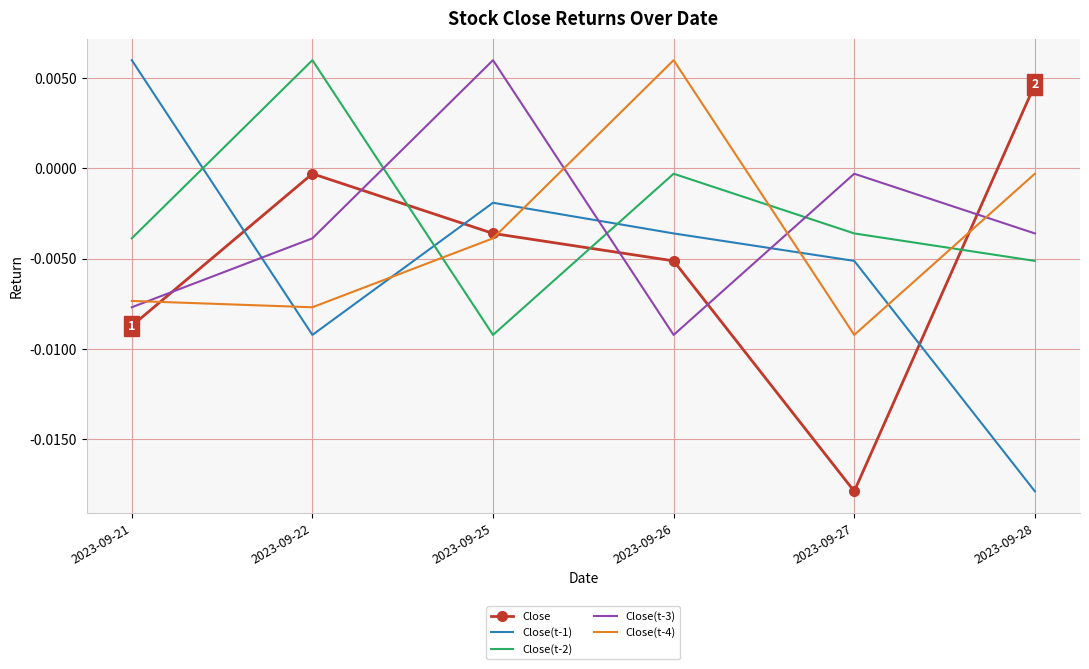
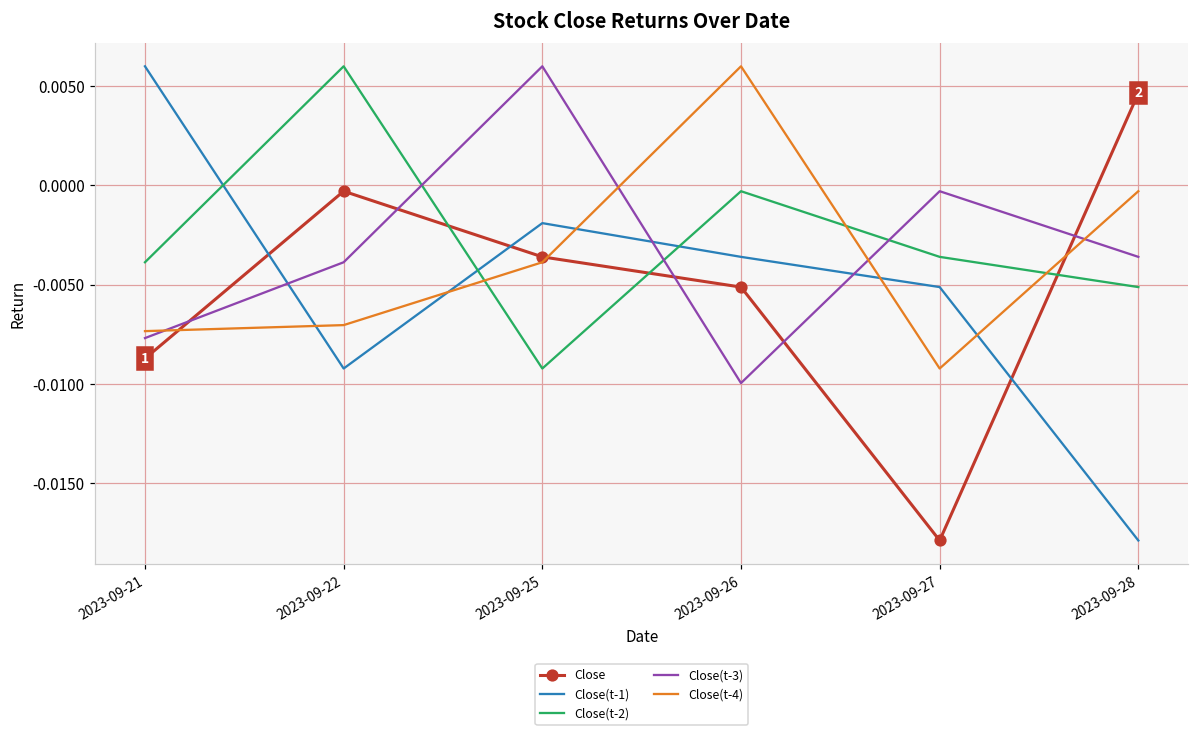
  {
    "Close": {
      "2023-09-22": -0.0003,
      "2023-09-25": -0.0036,
      "2023-09-26": -0.0051,
      "2023-09-27": -0.0179
    },
    "Close(t-1)": {
      "2023-09-21": 0.0060,
      "2023-09-22": -0.0092,
      "2023-09-25": -0.0019,
      "2023-09-26": -0.0036,
      "2023-09-27": -0.0051,
      "2023-09-28": -0.0179
    },
    "Close(t-2)": {
      "2023-09-21": -0.0039,
      "2023-09-22": 0.0060,
      "2023-09-25": -0.0092,
      "2023-09-26": -0.0003,
      "2023-09-27": -0.0036,
      "2023-09-28": -0.0051
    },
    "Close(t-3)": {
      "2023-09-21": -0.0077,
      "2023-09-22": -0.0039,
      "2023-09-25": 0.0060,
-     "2023-09-26": -0.0092,
+     "2023-09-26": -0.0100,
      "2023-09-27": -0.0003,
      "2023-09-28": -0.0036
    },
    "Close(t-4)": {
      "2023-09-21": -0.0073,
-     "2023-09-22": -0.0077,
+     "2023-09-22": -0.0070,
      "2023-09-25": -0.0039,
      "2023-09-26": 0.0060,
      "2023-09-27": -0.0092,
      "2023-09-28": -0.0003
    }
  }
